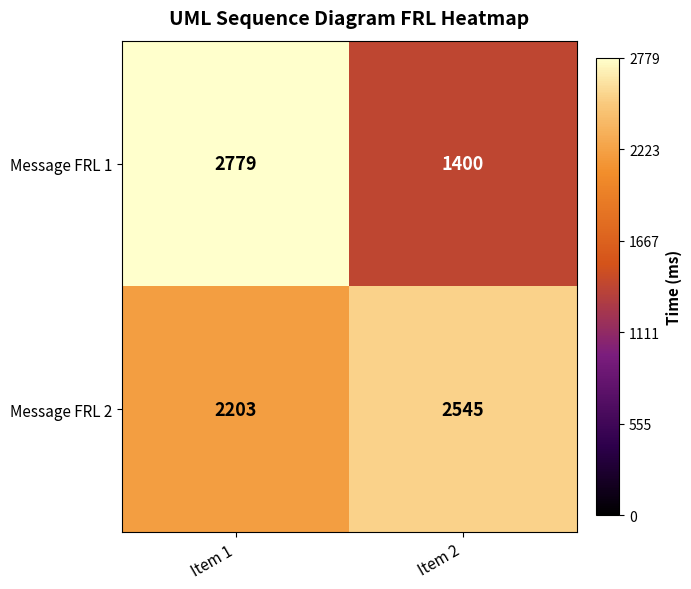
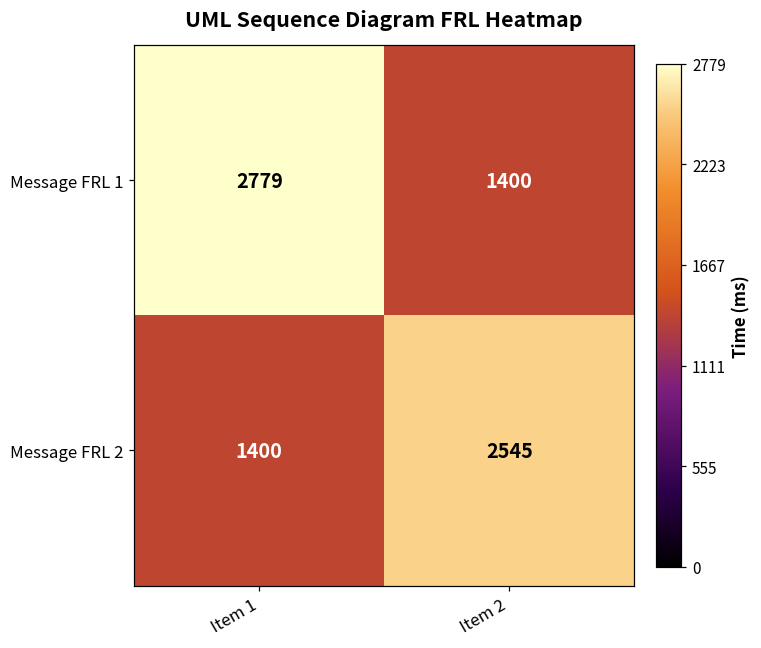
  {
    "Message FRL 1": {
      "Item 1": 2779,
      "Item 2": 1400
    },
    "Message FRL 2": {
-     "Item 1": 2203,
+     "Item 1": 1400,
      "Item 2": 2545
    }
  }
